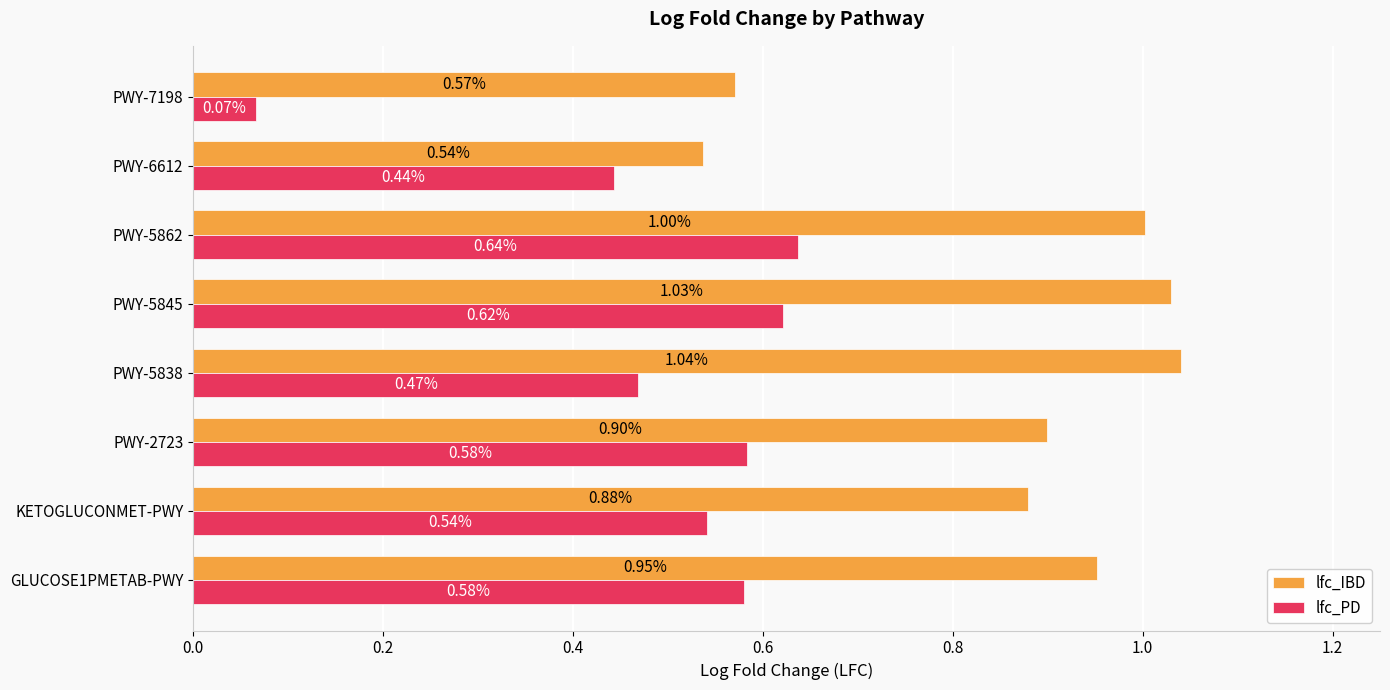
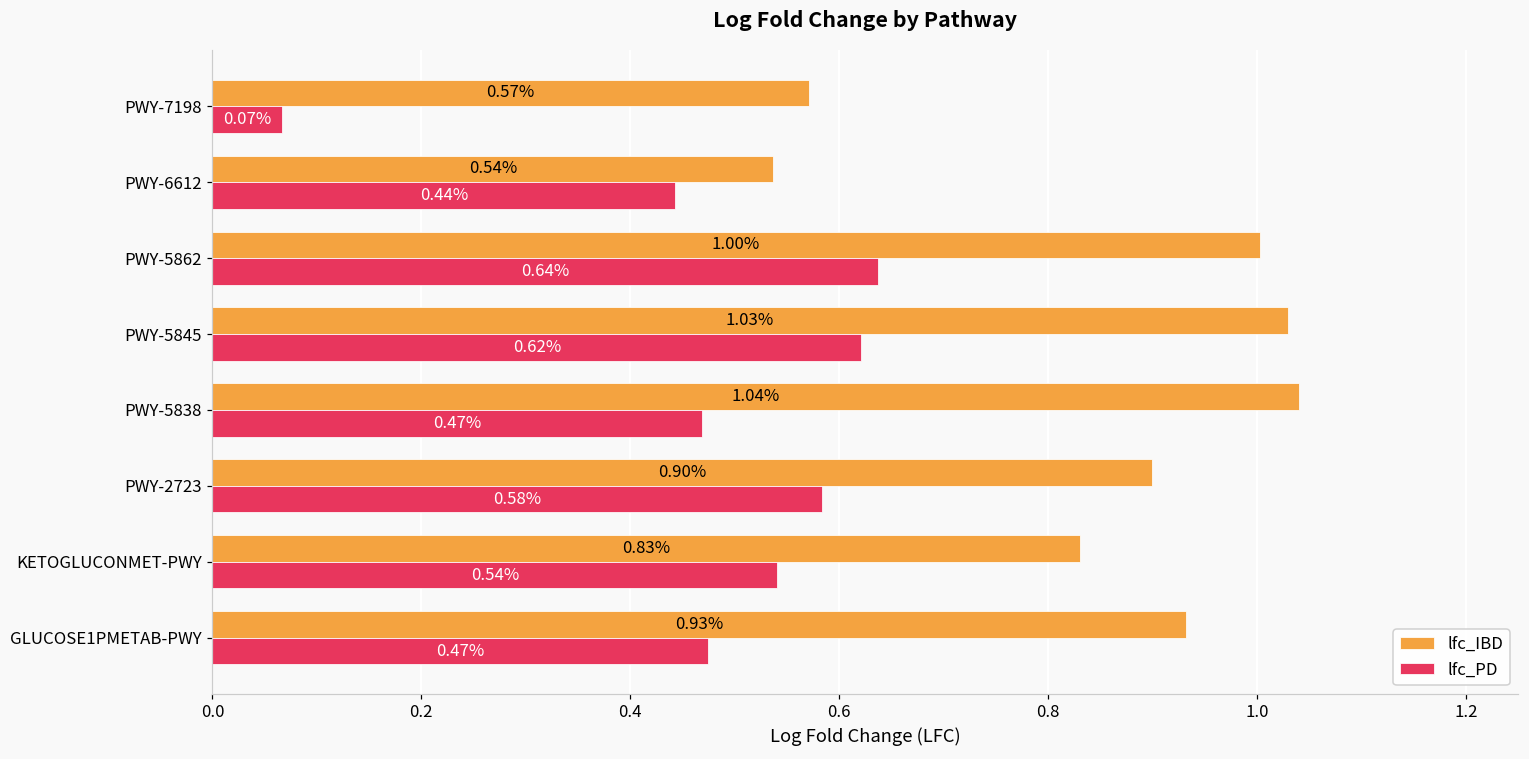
  {
    "lfc_IBD": {
      "PWY-7198": "0.57%",
      "PWY-6612": "0.54%",
      "PWY-5862": "1.00%",
      "PWY-5845": "1.03%",
      "PWY-5838": "1.04%",
      "PWY-2723": "0.90%",
-     "KETOGLUCONMET-PWY": "0.88%",
-     "GLUCOSE1PMETAB-PWY": "0.95%"
+     "KETOGLUCONMET-PWY": "0.83%",
+     "GLUCOSE1PMETAB-PWY": "0.93%"
    },
    "lfc_PD": {
      "PWY-7198": "0.07%",
      "PWY-6612": "0.44%",
      "PWY-5862": "0.64%",
      "PWY-5845": "0.62%",
      "PWY-5838": "0.47%",
      "PWY-2723": "0.58%",
      "KETOGLUCONMET-PWY": "0.54%",
-     "GLUCOSE1PMETAB-PWY": "0.58%"
+     "GLUCOSE1PMETAB-PWY": "0.47%"
    }
  }
